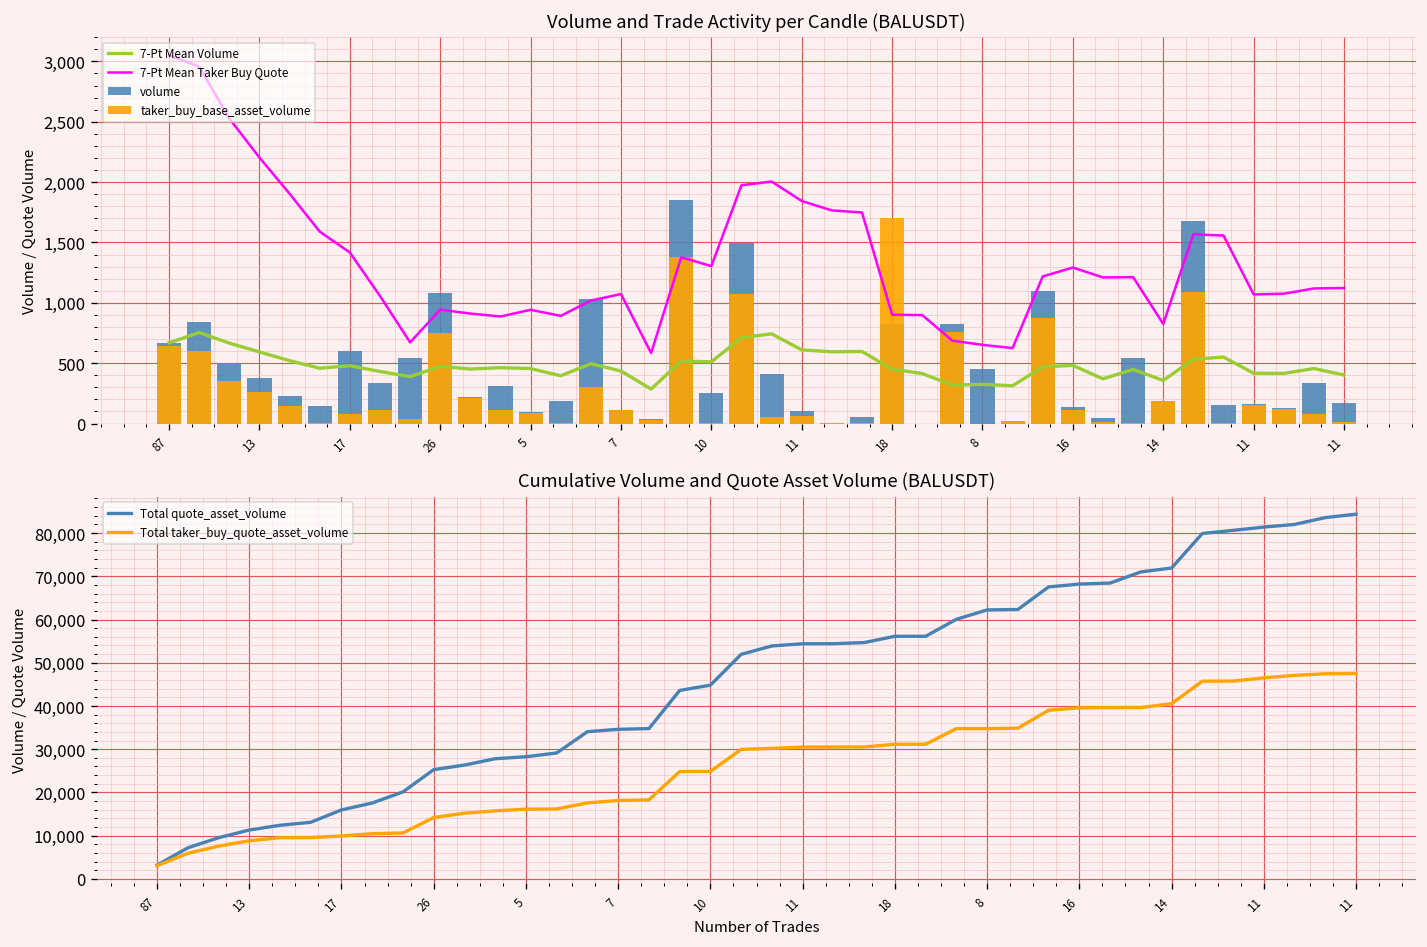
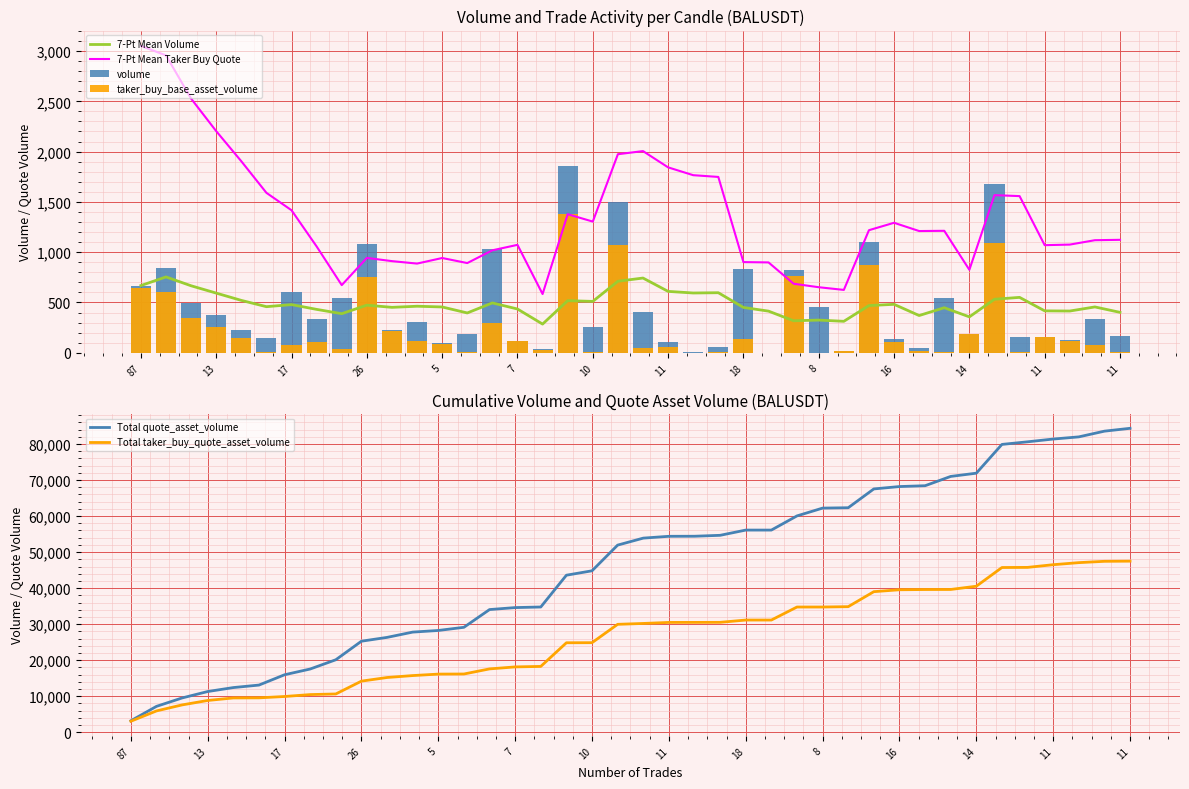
  {
    "Volume and Trade Activity per Candle (BALUSDT)": {
      "7-Pt Mean Volume": {
        "87": "670",
        "18": "450"
      },
      "volume": {
        "87": "670"
      },
      "7-Pt Mean Taker Buy Quote": {
        "18": "900"
      },
      "taker_buy_base_asset_volume": {
-       "18": "1,710"
+       "18": "130"
      }
    },
    "Cumulative Volume and Quote Asset Volume (BALUSDT)": {
      "Total quote_asset_volume": {
        "18": "56,000"
      },
      "Total taker_buy_quote_asset_volume": {
        "18": "31,000"
      }
    }
  }
